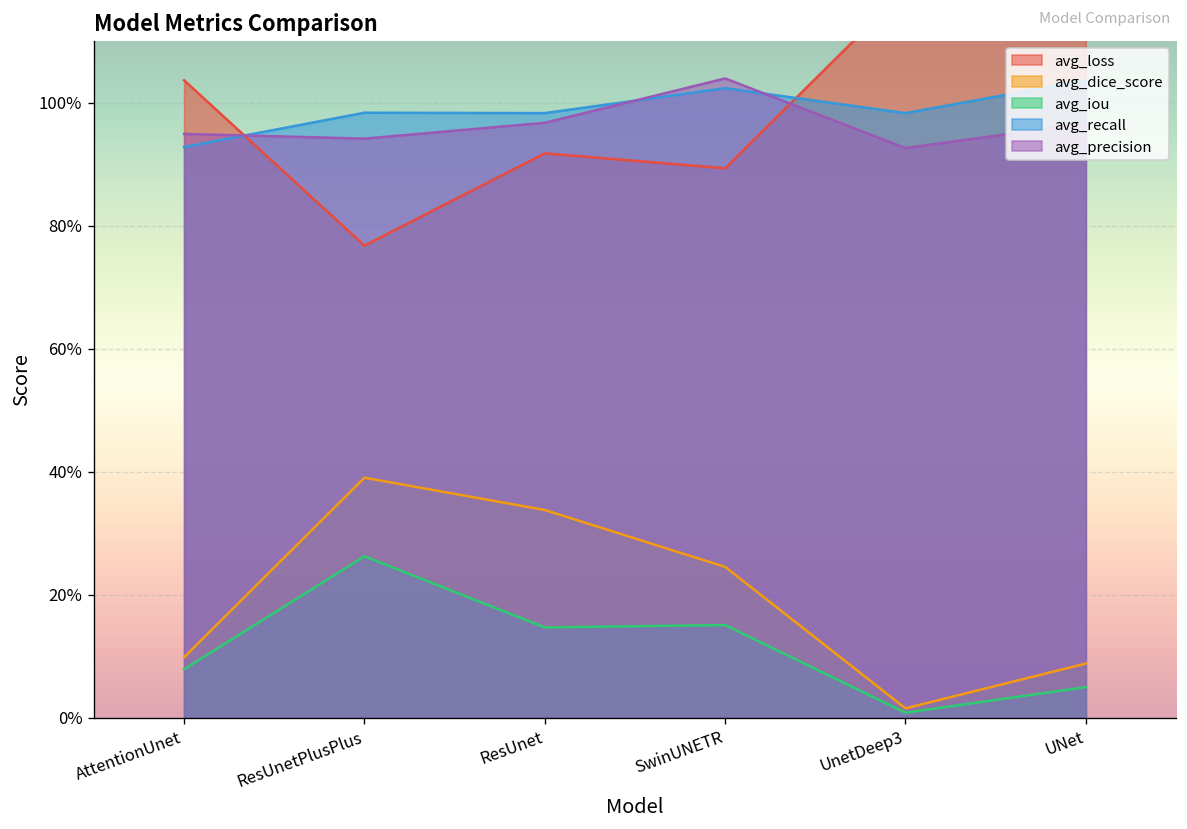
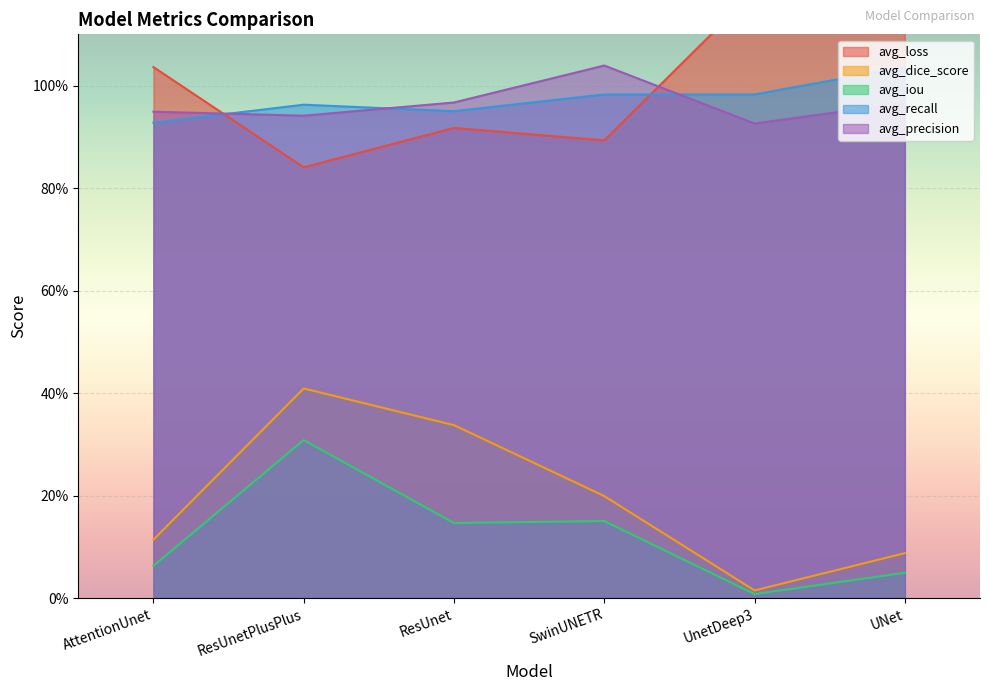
  {
    "avg_loss": {
      "AttentionUnet": "104%",
-     "ResUnetPlusPlus": "77%",
+     "ResUnetPlusPlus": "84%",
      "ResUnet": "92%",
      "SwinUNETR": "89%"
    },
    "avg_dice_score": {
-     "AttentionUnet": "10%",
-     "ResUnetPlusPlus": "39%",
+     "AttentionUnet": "11%",
+     "ResUnetPlusPlus": "41%",
      "ResUnet": "34%",
-     "SwinUNETR": "24%",
+     "SwinUNETR": "20%",
      "UnetDeep3": "1%",
      "UNet": "9%"
    },
    "avg_iou": {
-     "AttentionUnet": "8%",
-     "ResUnetPlusPlus": "26%",
+     "AttentionUnet": "6%",
+     "ResUnetPlusPlus": "31%",
      "ResUnet": "15%",
      "SwinUNETR": "15%",
      "UnetDeep3": "1%",
      "UNet": "5%"
    },
    "avg_recall": {
      "AttentionUnet": "93%",
-     "ResUnetPlusPlus": "98%",
-     "ResUnet": "98%",
-     "SwinUNETR": "102%",
+     "ResUnetPlusPlus": "96%",
+     "ResUnet": "95%",
+     "SwinUNETR": "98%",
      "UnetDeep3": "98%"
    },
    "avg_precision": {
      "AttentionUnet": "95%",
      "ResUnetPlusPlus": "94%",
      "ResUnet": "97%",
      "SwinUNETR": "104%",
      "UnetDeep3": "93%"
    }
  }
